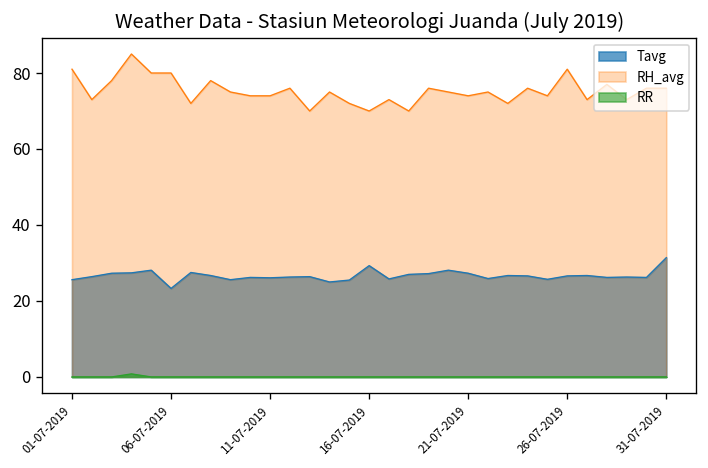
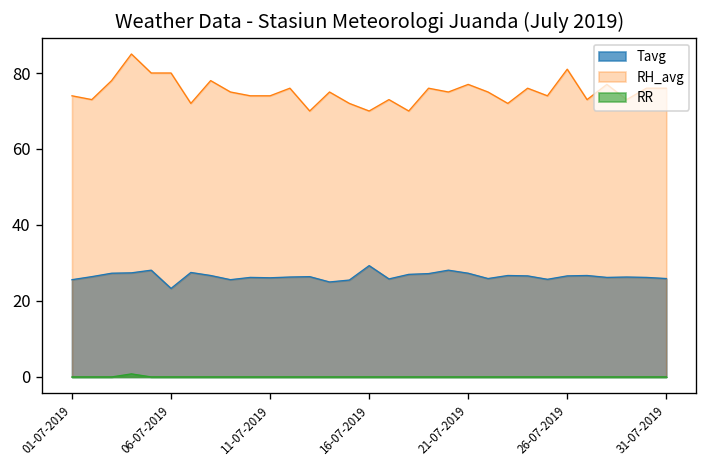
  {
    "Tavg": {
      "01-07-2019": 26,
      "06-07-2019": 23,
      "11-07-2019": 26,
      "16-07-2019": 29,
      "21-07-2019": 27,
      "26-07-2019": 27,
-     "31-07-2019": 31
+     "31-07-2019": 26
    },
    "RH_avg": {
-     "01-07-2019": 81,
+     "01-07-2019": 74,
      "06-07-2019": 80,
      "11-07-2019": 74,
      "16-07-2019": 70,
-     "21-07-2019": 74,
+     "21-07-2019": 77,
      "26-07-2019": 81
    },
    "RR": {
      "01-07-2019": 0,
      "06-07-2019": 0,
      "11-07-2019": 0,
      "16-07-2019": 0,
      "21-07-2019": 0,
      "26-07-2019": 0,
      "31-07-2019": 0
    }
  }
